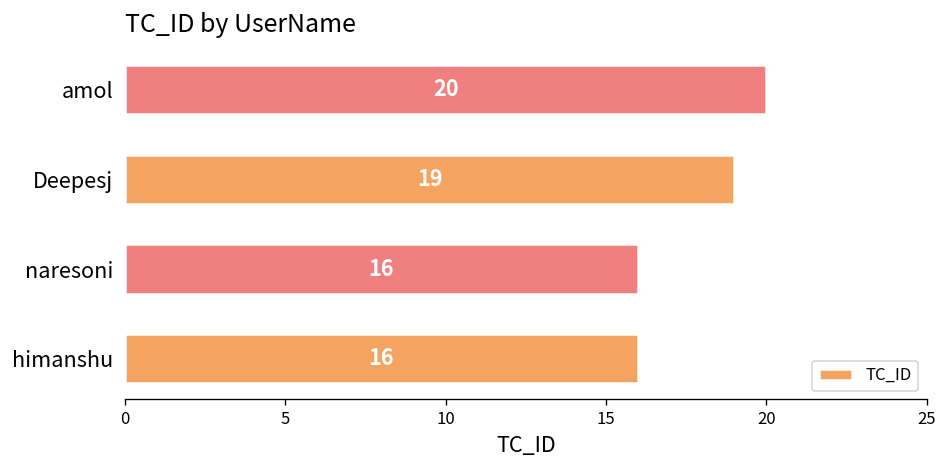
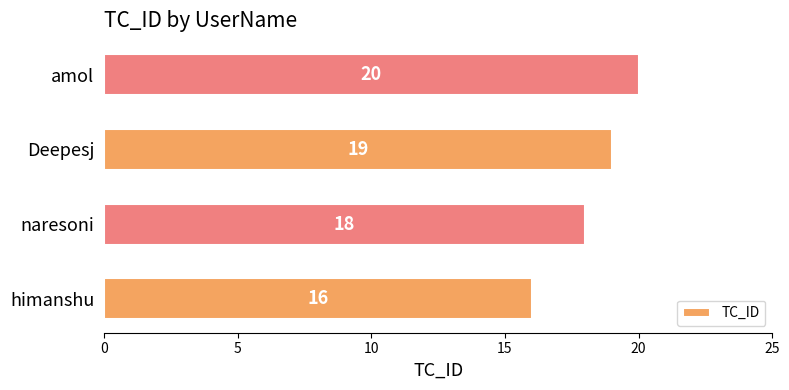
  {
    "amol": 20,
    "Deepesj": 19,
-   "naresoni": 16,
+   "naresoni": 18,
    "himanshu": 16
  }
